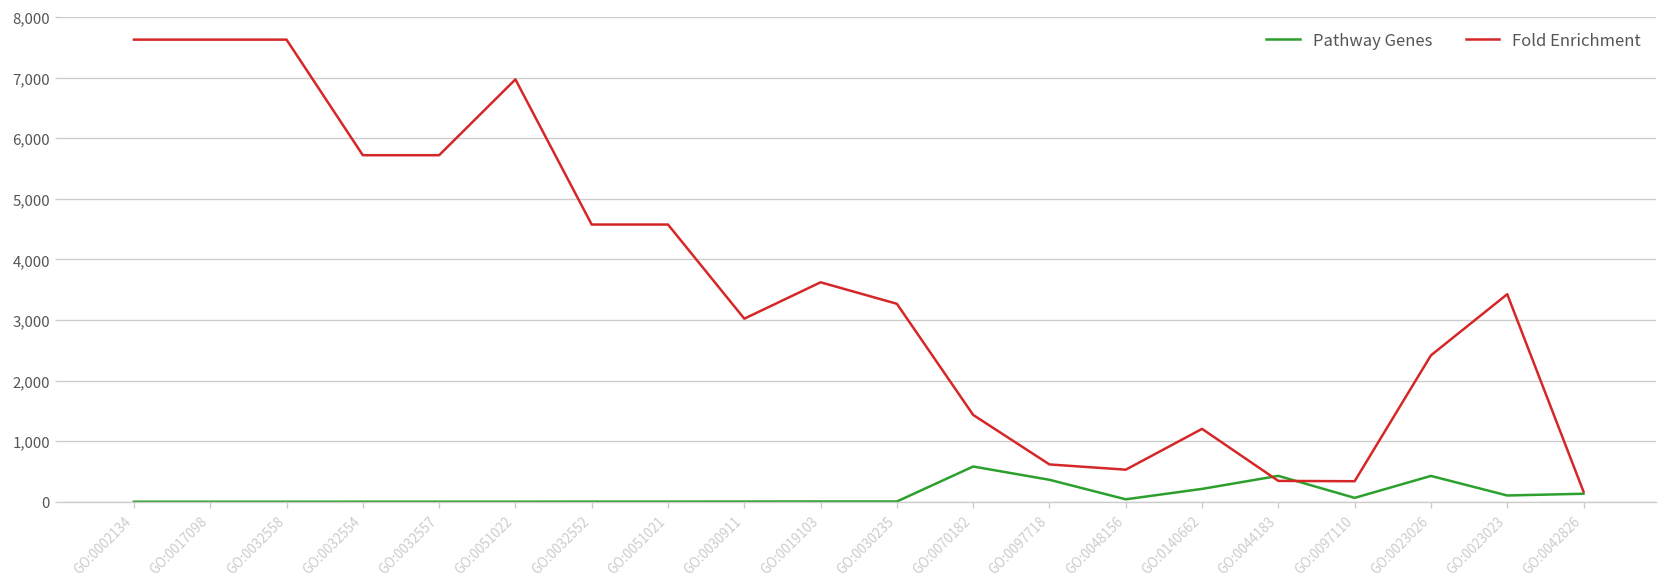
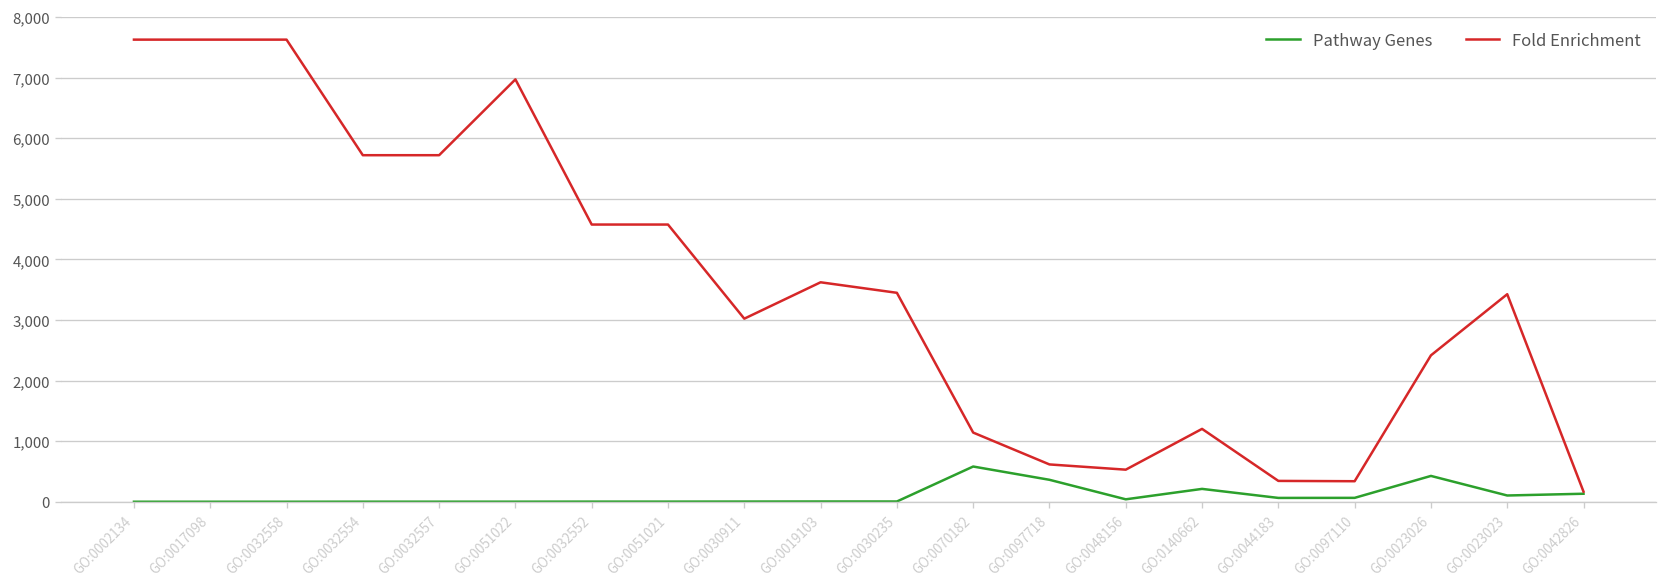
  {
    "Pathway Genes": {
      "GO:0002134": "0",
      "GO:0017098": "0",
      "GO:0032558": "0",
      "GO:0032554": "0",
      "GO:0032557": "0",
      "GO:0051022": "0",
      "GO:0032552": "0",
      "GO:0051021": "0",
      "GO:0030911": "0",
      "GO:0019103": "0",
      "GO:0030235": "0",
      "GO:0070182": "600",
      "GO:0097718": "400",
      "GO:0048156": "0",
      "GO:0140662": "200",
-     "GO:0044183": "400",
+     "GO:0044183": "100",
      "GO:0097110": "100",
      "GO:0023026": "400",
      "GO:0023023": "100"
    },
    "Fold Enrichment": {
      "GO:0002134": "7,600",
      "GO:0017098": "7,600",
      "GO:0032558": "7,600",
      "GO:0032554": "5,700",
      "GO:0032557": "5,700",
      "GO:0051022": "7,000",
      "GO:0032552": "4,600",
      "GO:0051021": "4,600",
      "GO:0030911": "3,000",
      "GO:0019103": "3,600",
-     "GO:0030235": "3,300",
-     "GO:0070182": "1,400",
+     "GO:0030235": "3,500",
+     "GO:0070182": "1,100",
      "GO:0097718": "600",
      "GO:0048156": "500",
      "GO:0140662": "1,200",
      "GO:0044183": "300",
      "GO:0097110": "300",
      "GO:0023026": "2,400",
      "GO:0023023": "3,400"
    }
  }
